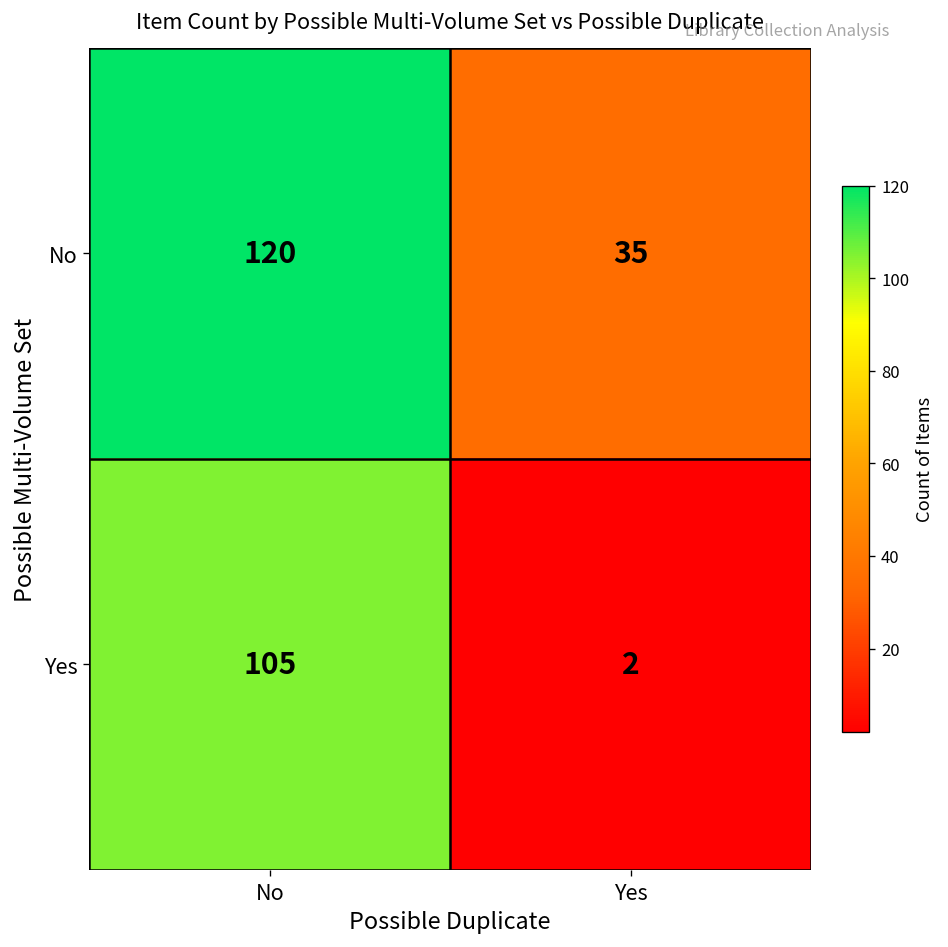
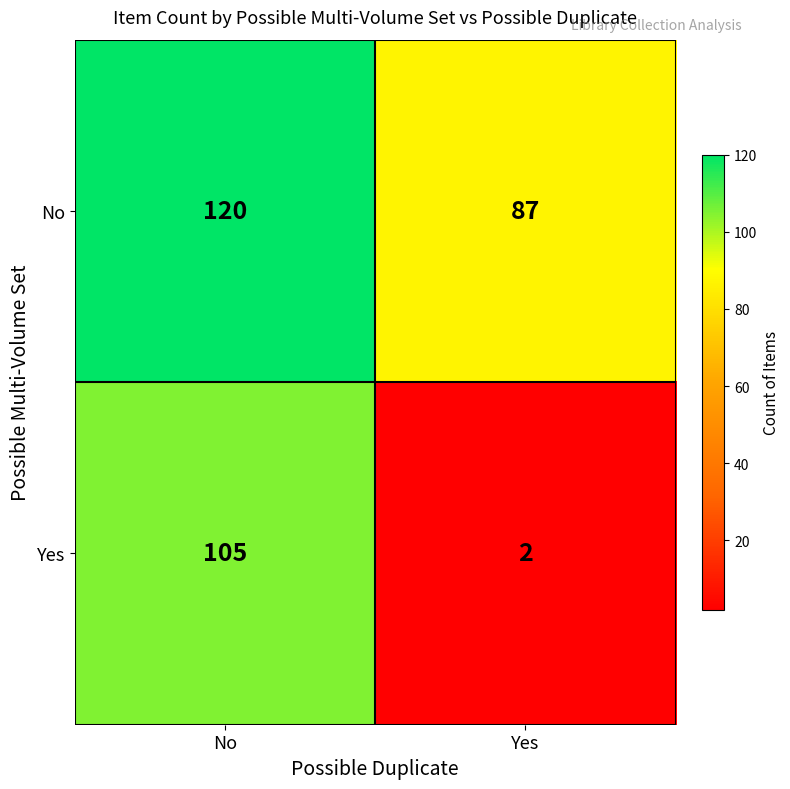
  {
    "No": {
      "No": 120,
-     "Yes": 35
+     "Yes": 87
    },
    "Yes": {
      "No": 105,
      "Yes": 2
    }
  }
